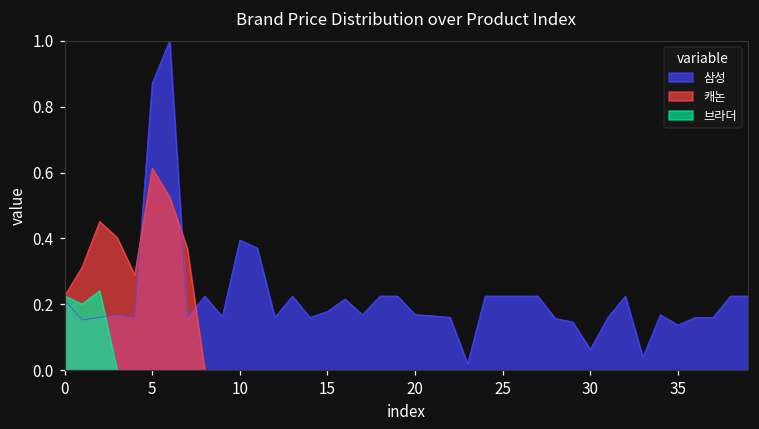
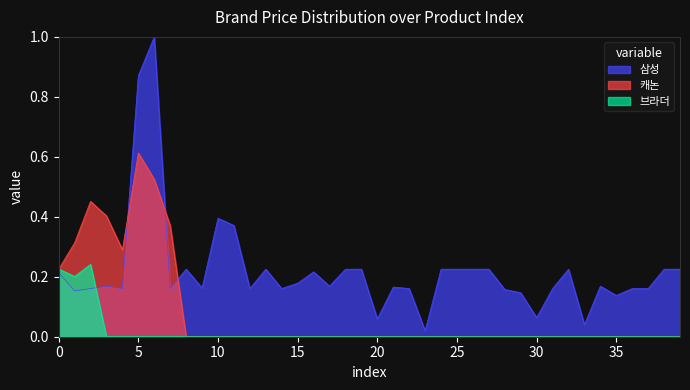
  {
    "삼성": {
      "0": 0.21,
      "5": 0.87,
      "10": 0.40,
      "15": 0.18,
-     "20": 0.17,
+     "20": 0.06,
      "25": 0.23,
      "30": 0.06,
      "35": 0.14
    },
    "캐논": {
      "5": 0.61
    },
    "브라더": {
      "5": 0.00
    }
  }
